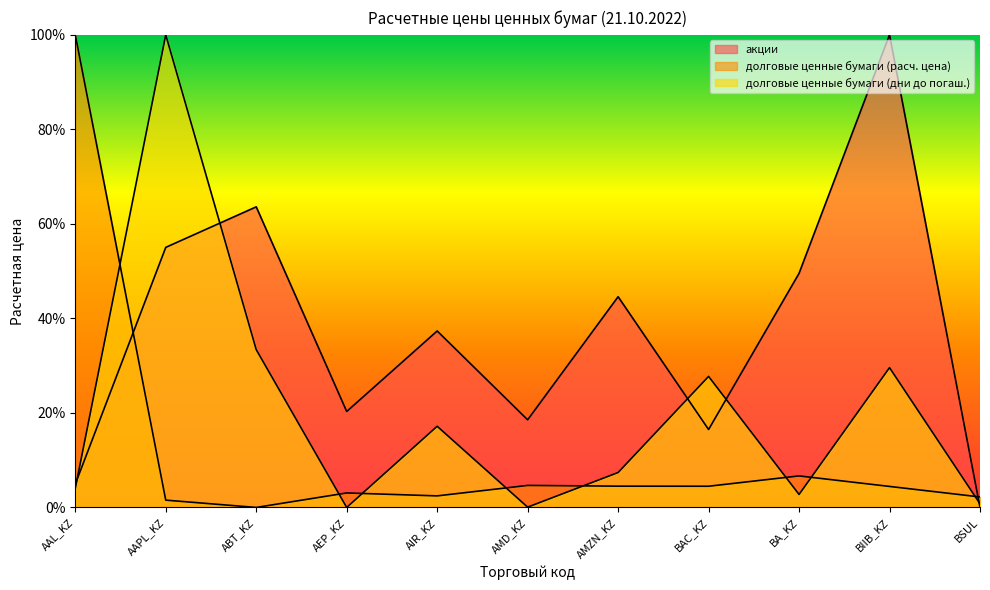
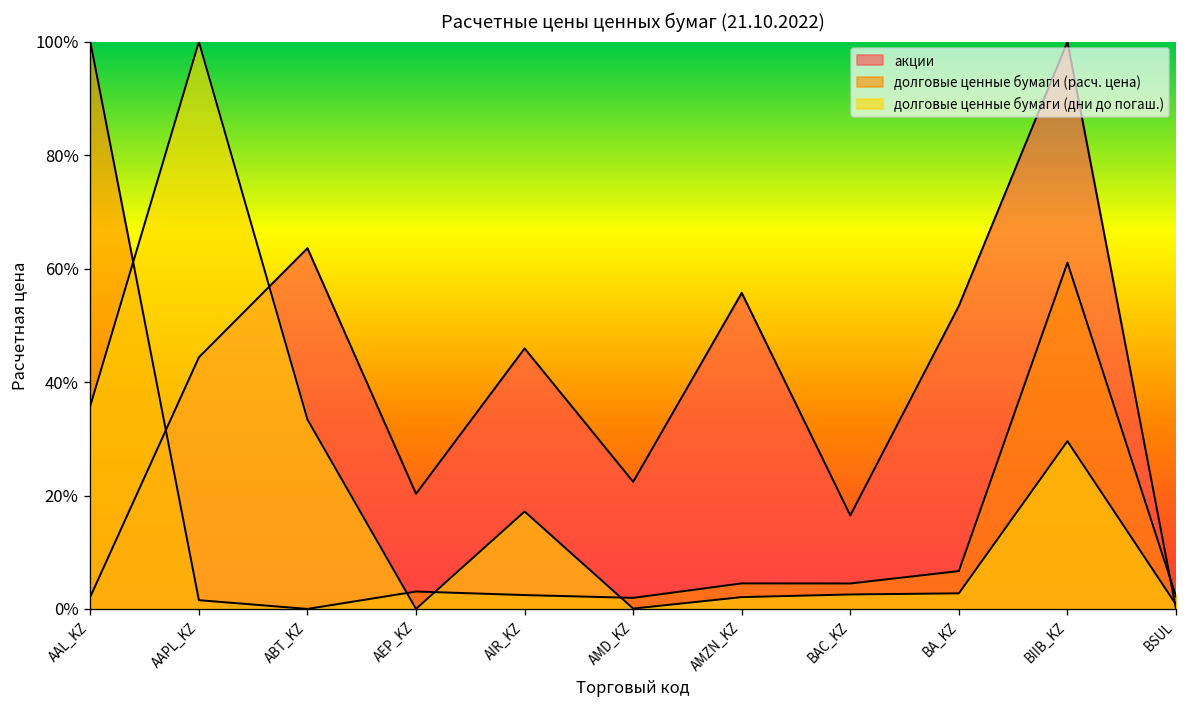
  {
    "акции": {
-     "AAL_KZ": "5%",
-     "AAPL_KZ": "55%",
+     "AAL_KZ": "2%",
+     "AAPL_KZ": "44%",
      "ABT_KZ": "64%",
      "AEP_KZ": "20%",
-     "AIR_KZ": "37%",
-     "AMD_KZ": "19%",
-     "AMZN_KZ": "45%",
+     "AIR_KZ": "46%",
+     "AMD_KZ": "22%",
+     "AMZN_KZ": "56%",
      "BAC_KZ": "16%",
-     "BA_KZ": "50%",
+     "BA_KZ": "53%",
      "BIIB_KZ": "100%",
      "BSUL": "0%"
    },
    "долговые ценные бумаги (расч. цена)": {
      "AAL_KZ": "100%",
      "AAPL_KZ": "2%",
      "ABT_KZ": "0%",
      "AEP_KZ": "3%",
      "AIR_KZ": "2%",
-     "AMD_KZ": "5%",
+     "AMD_KZ": "2%",
      "AMZN_KZ": "5%",
      "BAC_KZ": "4%",
      "BA_KZ": "7%",
-     "BIIB_KZ": "4%",
+     "BIIB_KZ": "61%",
      "BSUL": "2%"
    },
    "долговые ценные бумаги (дни до погаш.)": {
-     "AAL_KZ": "4%",
+     "AAL_KZ": "36%",
      "AAPL_KZ": "100%",
      "ABT_KZ": "33%",
      "AEP_KZ": "0%",
      "AIR_KZ": "17%",
      "AMD_KZ": "0%",
-     "AMZN_KZ": "7%",
-     "BAC_KZ": "28%",
+     "AMZN_KZ": "2%",
+     "BAC_KZ": "3%",
      "BA_KZ": "3%",
      "BIIB_KZ": "30%",
      "BSUL": "1%"
    }
  }
